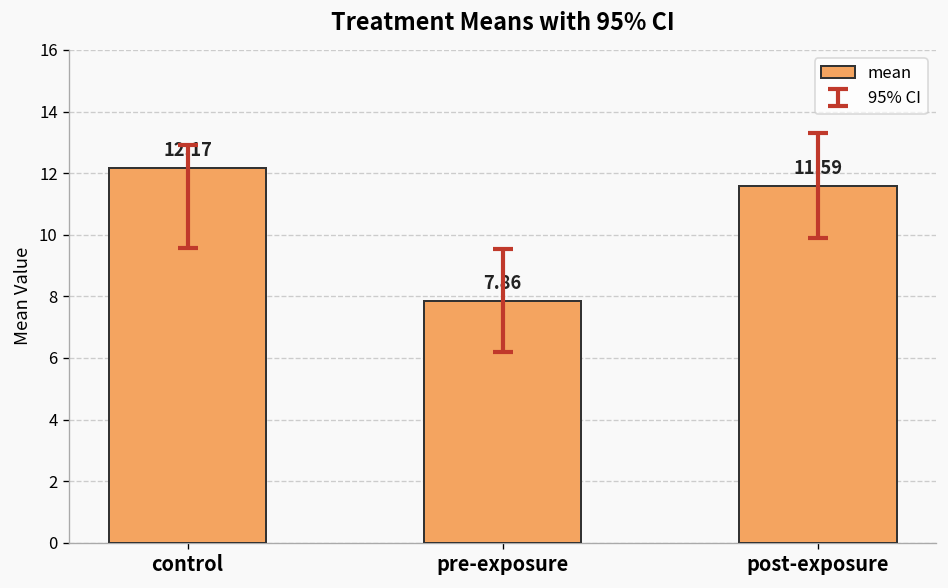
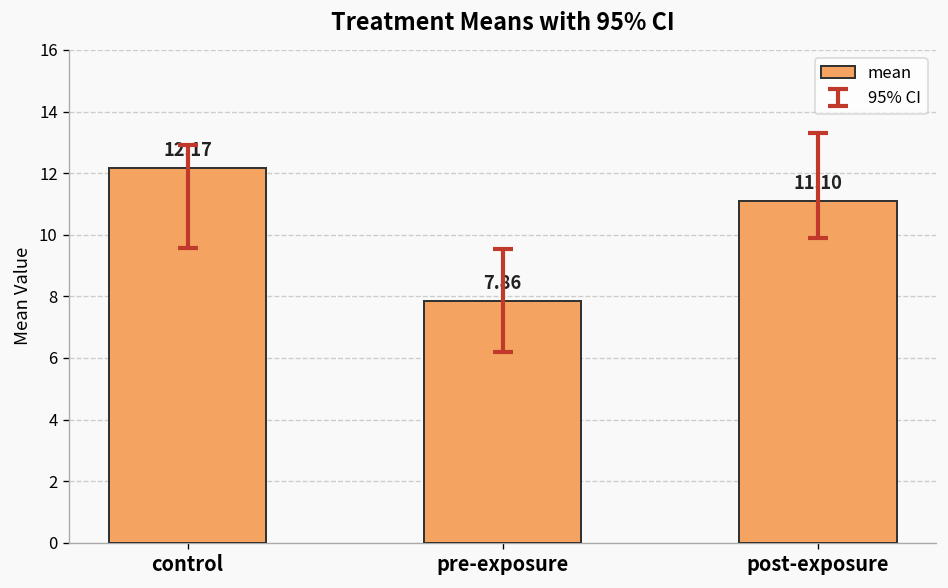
  {
    "mean": {
      "pre-exposure": 7.86,
-     "post-exposure": 11.59
+     "post-exposure": 11.10
    }
  }
